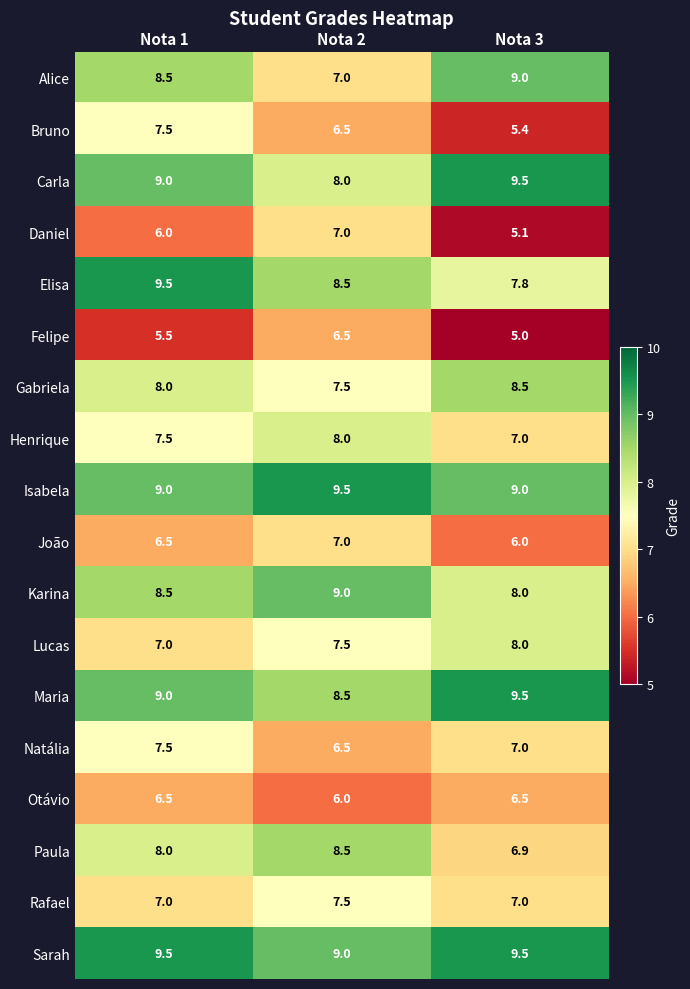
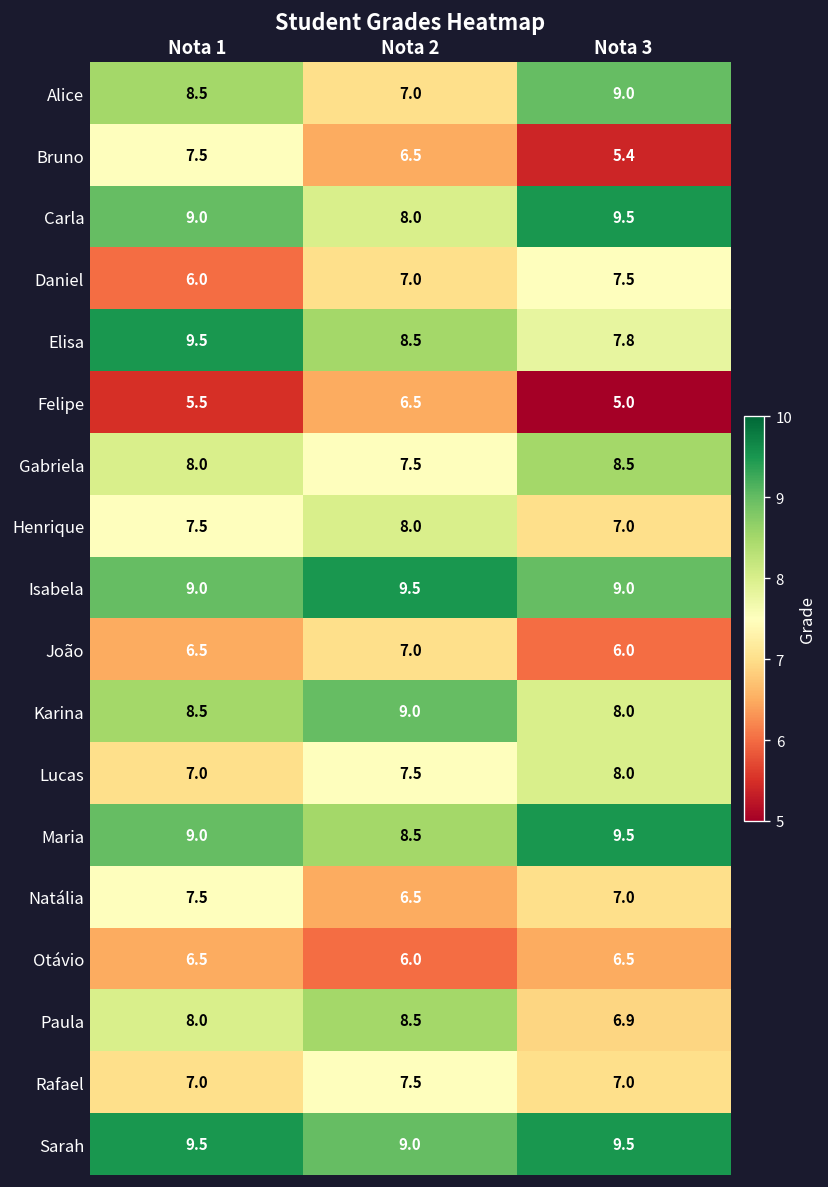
  {
    "Alice": {
      "Nota 1": 8.5,
      "Nota 2": 7.0,
      "Nota 3": 9.0
    },
    "Bruno": {
      "Nota 1": 7.5,
      "Nota 2": 6.5,
      "Nota 3": 5.4
    },
    "Carla": {
      "Nota 1": 9.0,
      "Nota 2": 8.0,
      "Nota 3": 9.5
    },
    "Daniel": {
      "Nota 1": 6.0,
      "Nota 2": 7.0,
-     "Nota 3": 5.1
+     "Nota 3": 7.5
    },
    "Elisa": {
      "Nota 1": 9.5,
      "Nota 2": 8.5,
      "Nota 3": 7.8
    },
    "Felipe": {
      "Nota 1": 5.5,
      "Nota 2": 6.5,
      "Nota 3": 5.0
    },
    "Gabriela": {
      "Nota 1": 8.0,
      "Nota 2": 7.5,
      "Nota 3": 8.5
    },
    "Henrique": {
      "Nota 1": 7.5,
      "Nota 2": 8.0,
      "Nota 3": 7.0
    },
    "Isabela": {
      "Nota 1": 9.0,
      "Nota 2": 9.5,
      "Nota 3": 9.0
    },
    "João": {
      "Nota 1": 6.5,
      "Nota 2": 7.0,
      "Nota 3": 6.0
    },
    "Karina": {
      "Nota 1": 8.5,
      "Nota 2": 9.0,
      "Nota 3": 8.0
    },
    "Lucas": {
      "Nota 1": 7.0,
      "Nota 2": 7.5,
      "Nota 3": 8.0
    },
    "Maria": {
      "Nota 1": 9.0,
      "Nota 2": 8.5,
      "Nota 3": 9.5
    },
    "Natália": {
      "Nota 1": 7.5,
      "Nota 2": 6.5,
      "Nota 3": 7.0
    },
    "Otávio": {
      "Nota 1": 6.5,
      "Nota 2": 6.0,
      "Nota 3": 6.5
    },
    "Paula": {
      "Nota 1": 8.0,
      "Nota 2": 8.5,
      "Nota 3": 6.9
    },
    "Rafael": {
      "Nota 1": 7.0,
      "Nota 2": 7.5,
      "Nota 3": 7.0
    },
    "Sarah": {
      "Nota 1": 9.5,
      "Nota 2": 9.0,
      "Nota 3": 9.5
    }
  }
